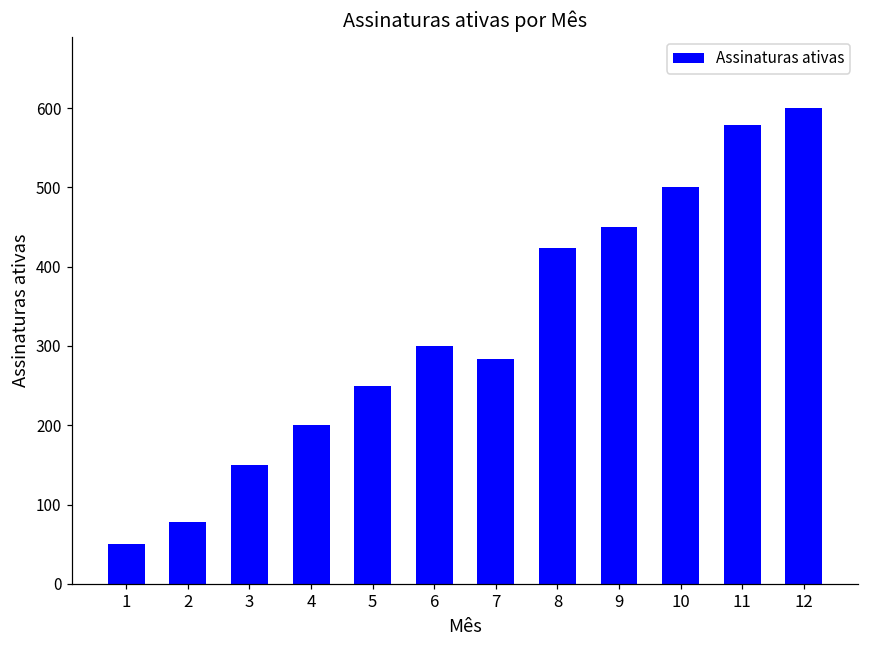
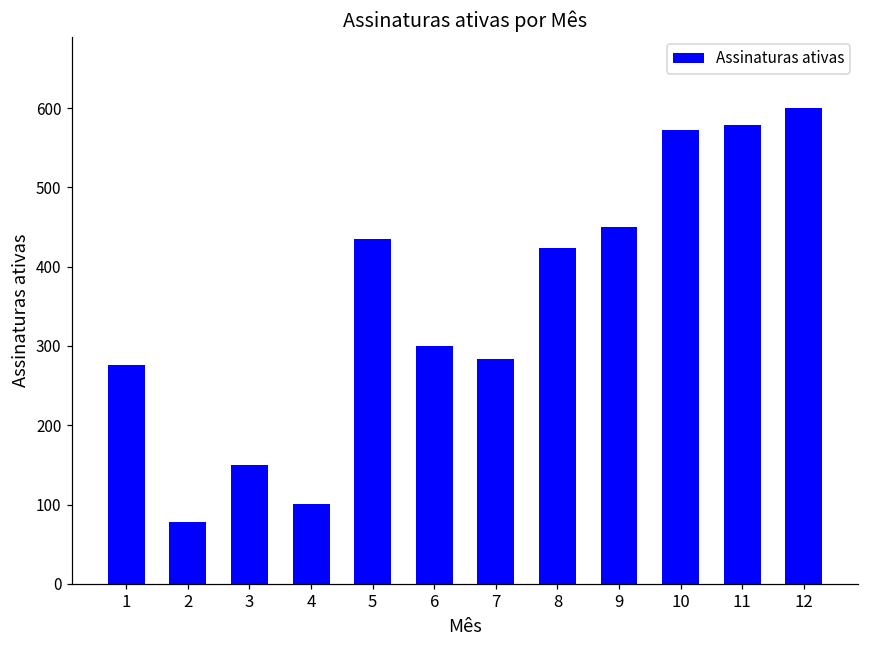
  {
-   "1": 50,
+   "1": 280,
    "2": 80,
    "3": 150,
-   "4": 200,
-   "5": 250,
+   "4": 100,
+   "5": 440,
    "6": 300,
    "7": 280,
    "8": 420,
    "9": 450,
-   "10": 500,
+   "10": 570,
    "11": 580,
    "12": 600
  }
